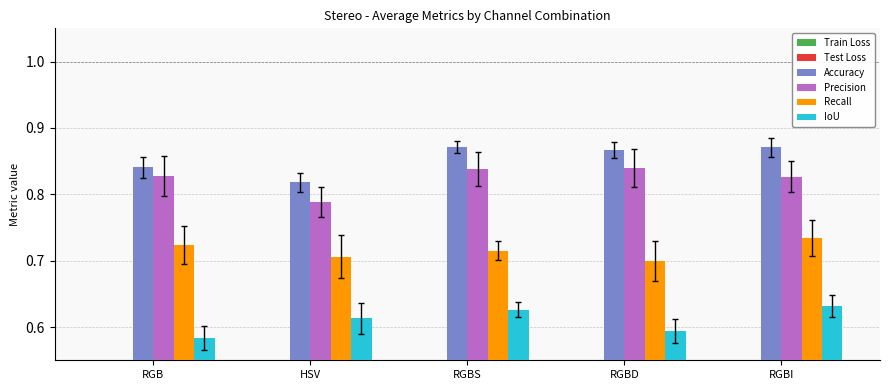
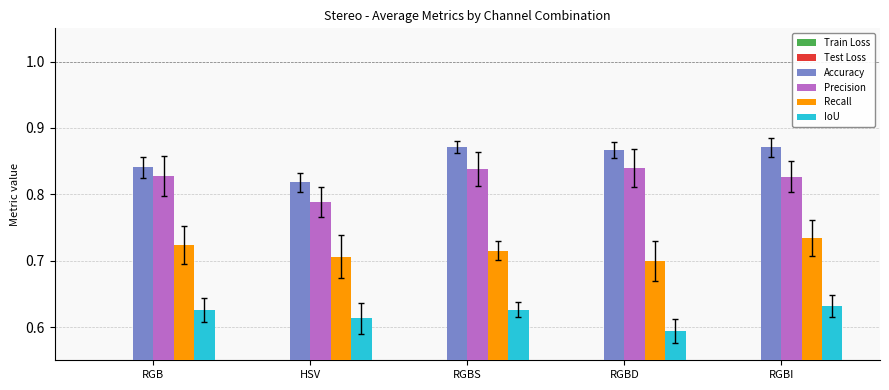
  {
    "Accuracy": {
      "RGB": 0.84,
      "HSV": 0.82,
      "RGBS": 0.87,
      "RGBD": 0.87,
      "RGBI": 0.87
    },
    "Precision": {
      "RGB": 0.83,
      "HSV": 0.79,
      "RGBS": 0.84,
      "RGBD": 0.84,
      "RGBI": 0.83
    },
    "Recall": {
      "RGB": 0.72,
      "HSV": 0.71,
      "RGBS": 0.72,
      "RGBD": 0.70,
      "RGBI": 0.73
    },
    "IoU": {
-     "RGB": 0.58,
+     "RGB": 0.63,
      "HSV": 0.61,
      "RGBS": 0.63,
      "RGBD": 0.59,
      "RGBI": 0.63
    }
  }
